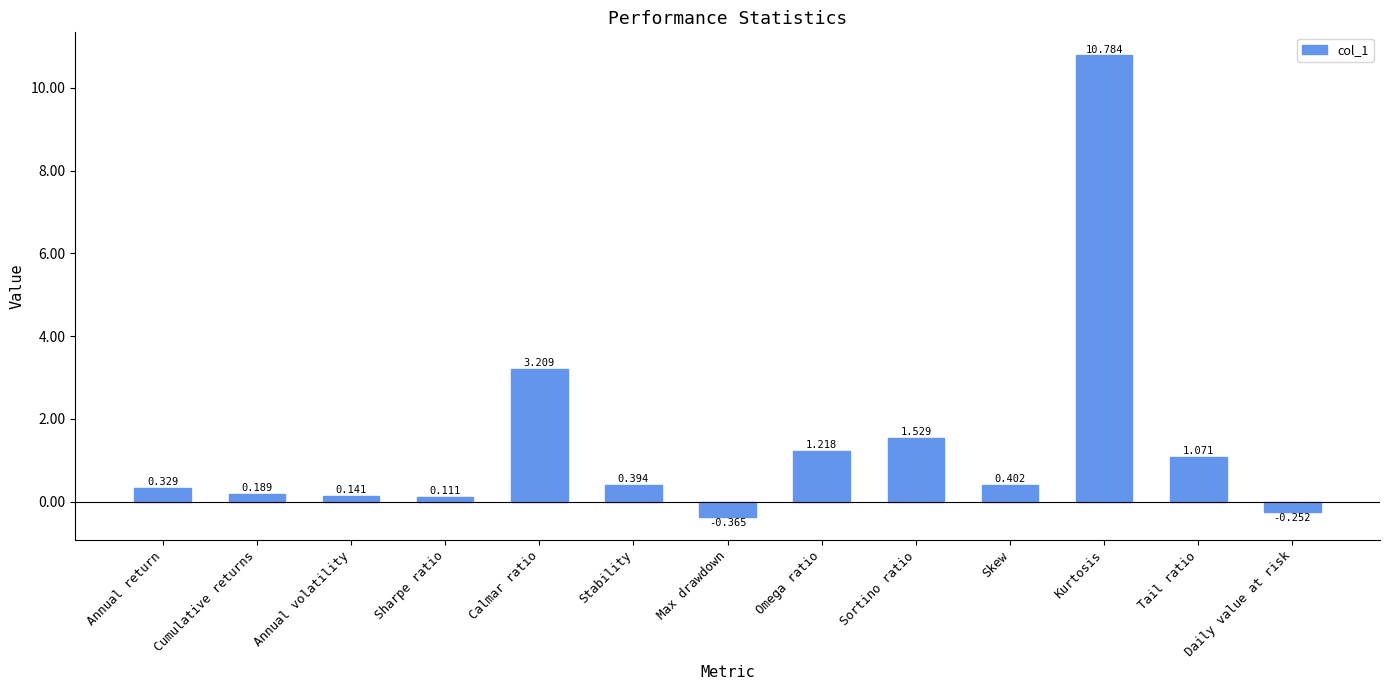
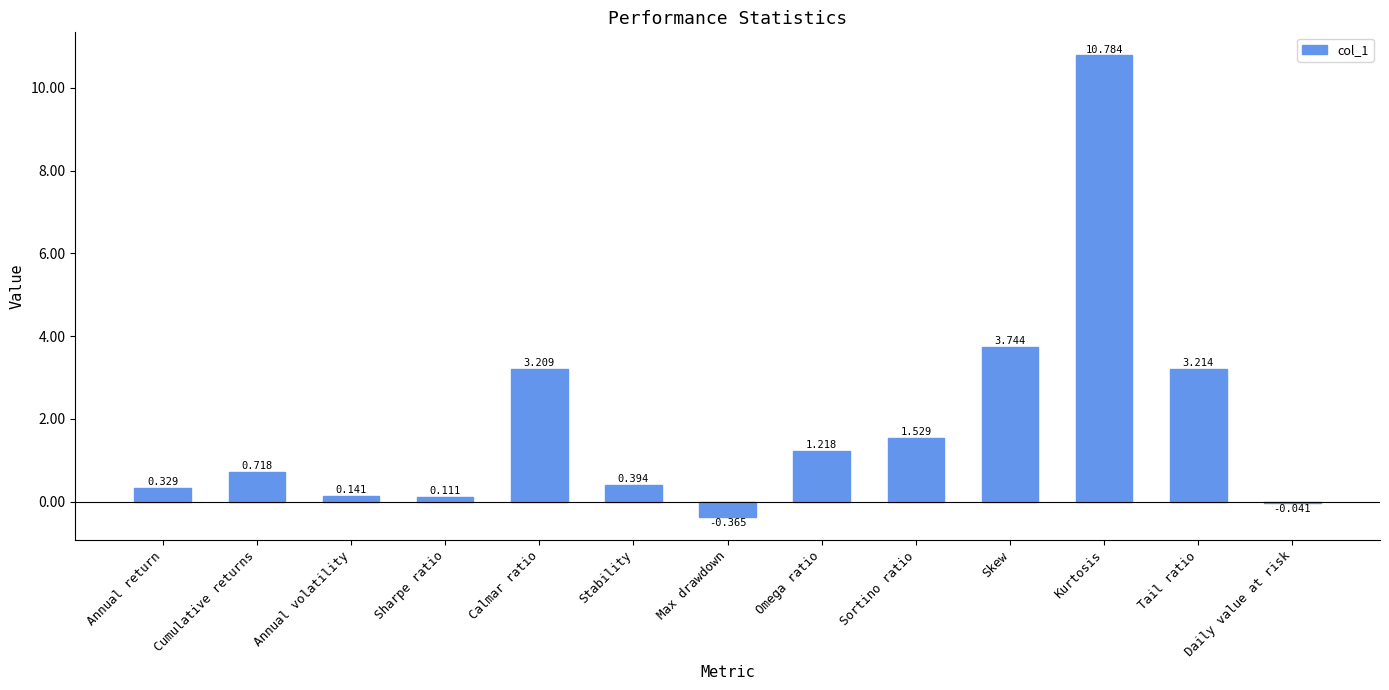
  {
    "Annual return": 0.329,
-   "Cumulative returns": 0.189,
+   "Cumulative returns": 0.718,
    "Annual volatility": 0.141,
    "Sharpe ratio": 0.111,
    "Calmar ratio": 3.209,
    "Stability": 0.394,
    "Max drawdown": -0.365,
    "Omega ratio": 1.218,
    "Sortino ratio": 1.529,
-   "Skew": 0.402,
+   "Skew": 3.744,
    "Kurtosis": 10.784,
-   "Tail ratio": 1.071,
-   "Daily value at risk": -0.252
+   "Tail ratio": 3.214,
+   "Daily value at risk": -0.041
  }
